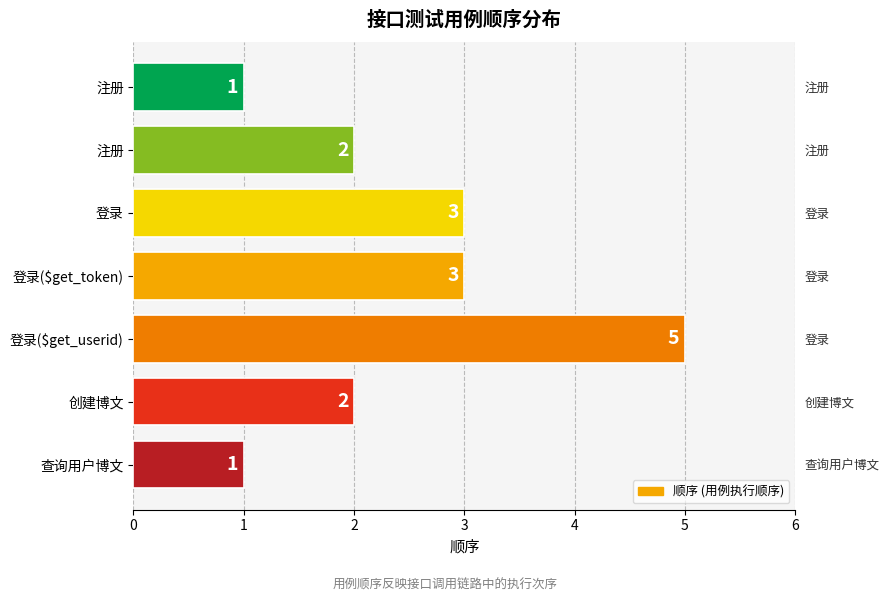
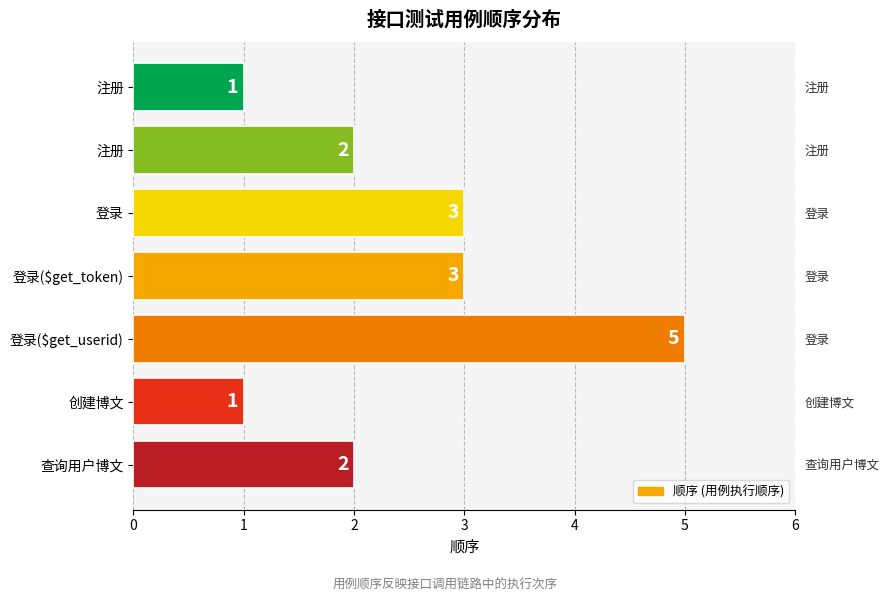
  {
    "登录": 3,
    "登录($get_token)": 3,
    "登录($get_userid)": 5,
-   "创建博文": 2,
-   "查询用户博文": 1
+   "创建博文": 1,
+   "查询用户博文": 2
  }
